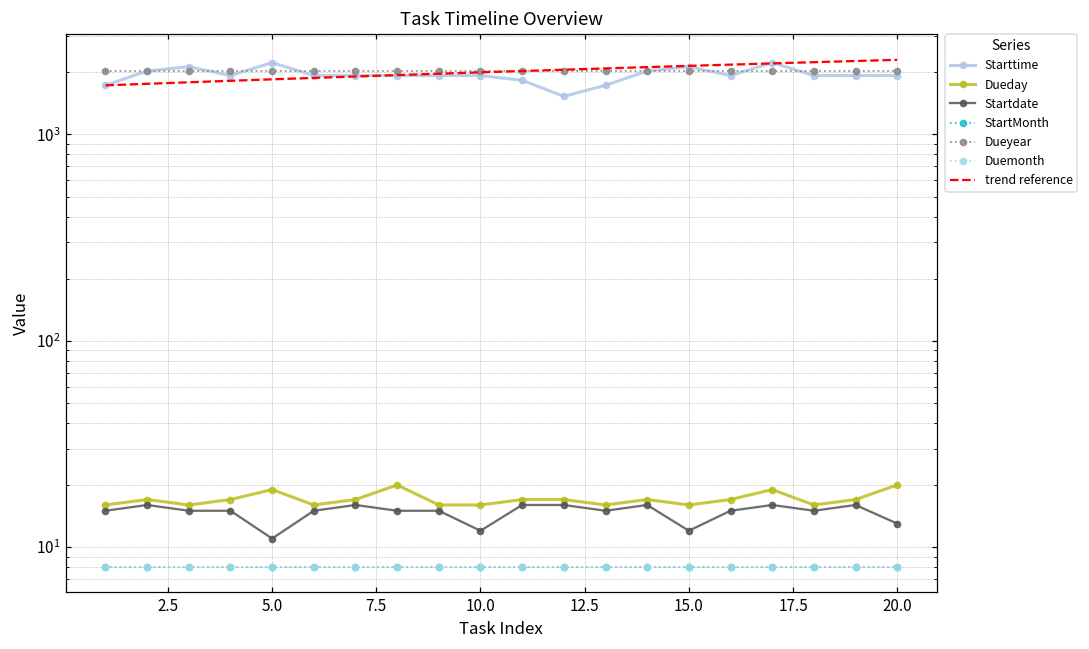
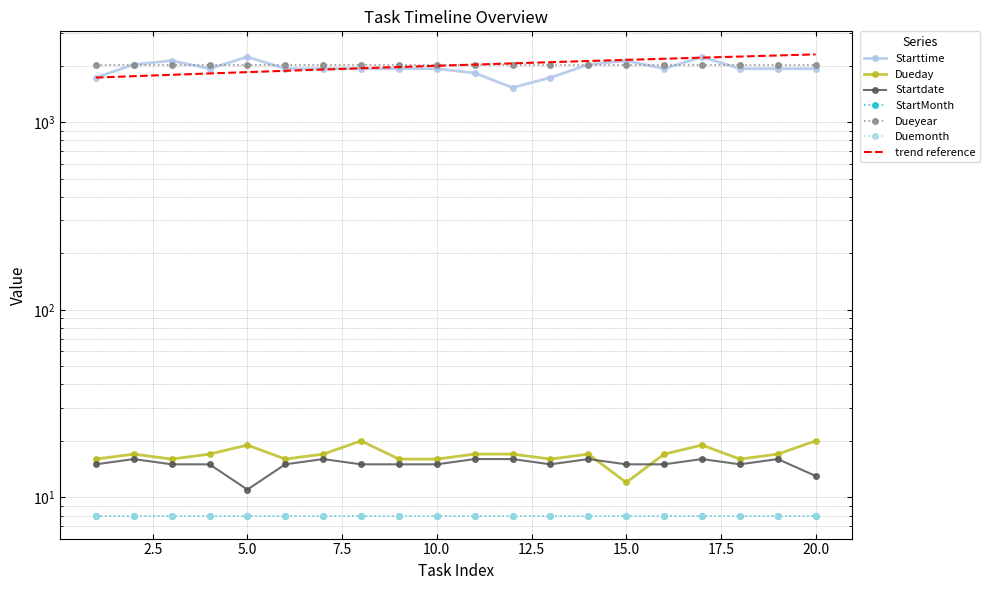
  {
    "Dueday": {
      "5.0": 19,
      "10.0": 16,
-     "15.0": 16,
+     "15.0": 12,
      "20.0": 20
    },
    "Startdate": {
      "5.0": 11,
-     "10.0": 12,
-     "15.0": 12,
+     "10.0": 15,
+     "15.0": 15,
      "20.0": 13
    },
    "Dueyear": {
      "5.0": 2000,
      "15.0": 2000,
      "20.0": 2000
    },
    "trend reference": {
      "20.0": 2300
    }
  }
